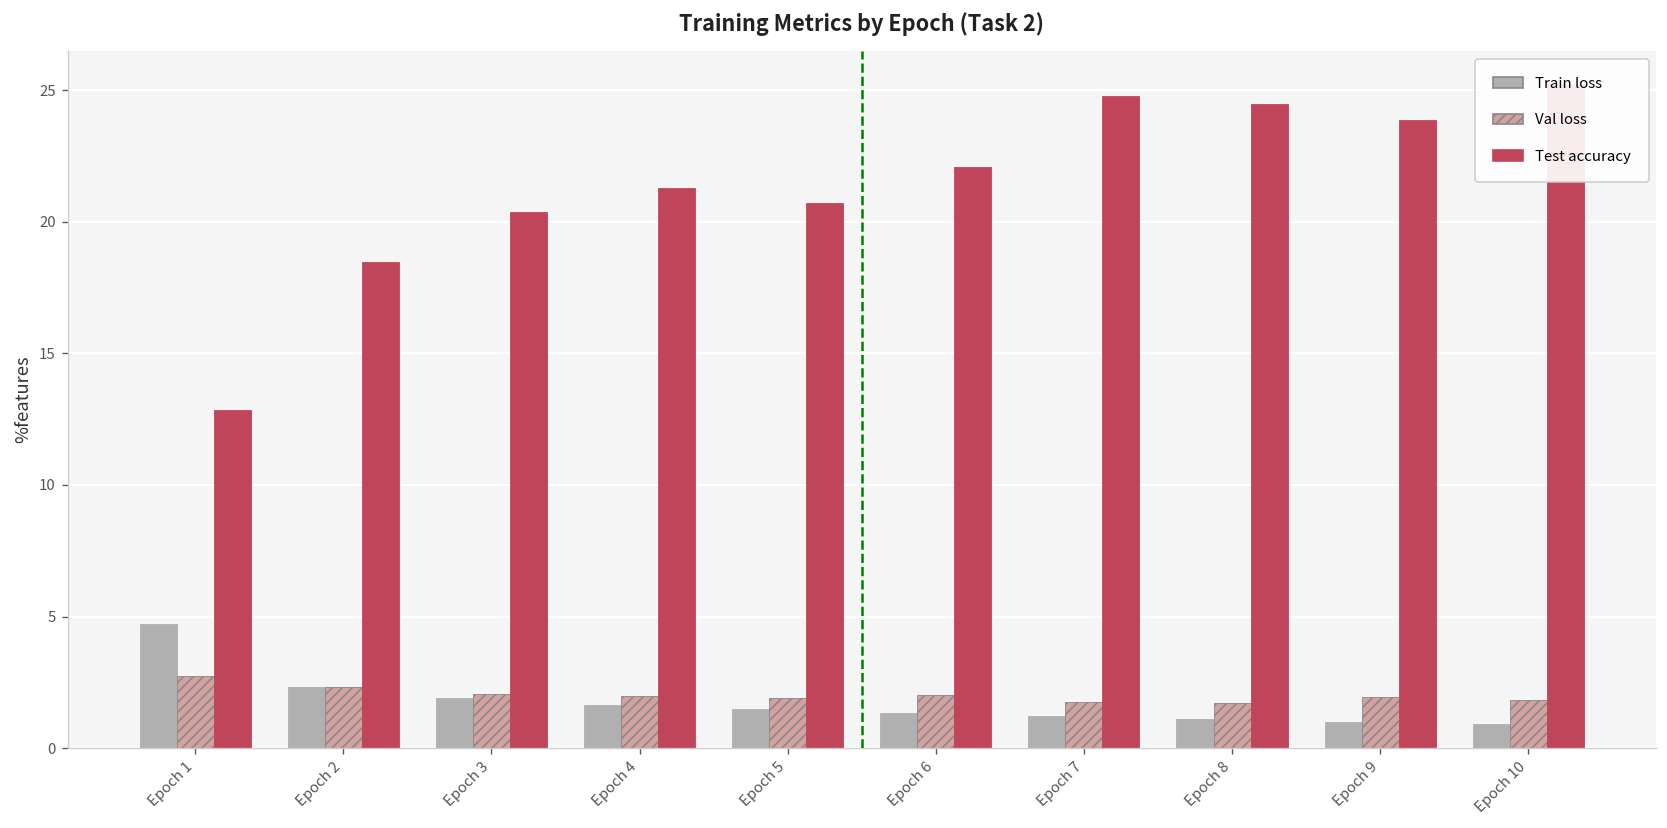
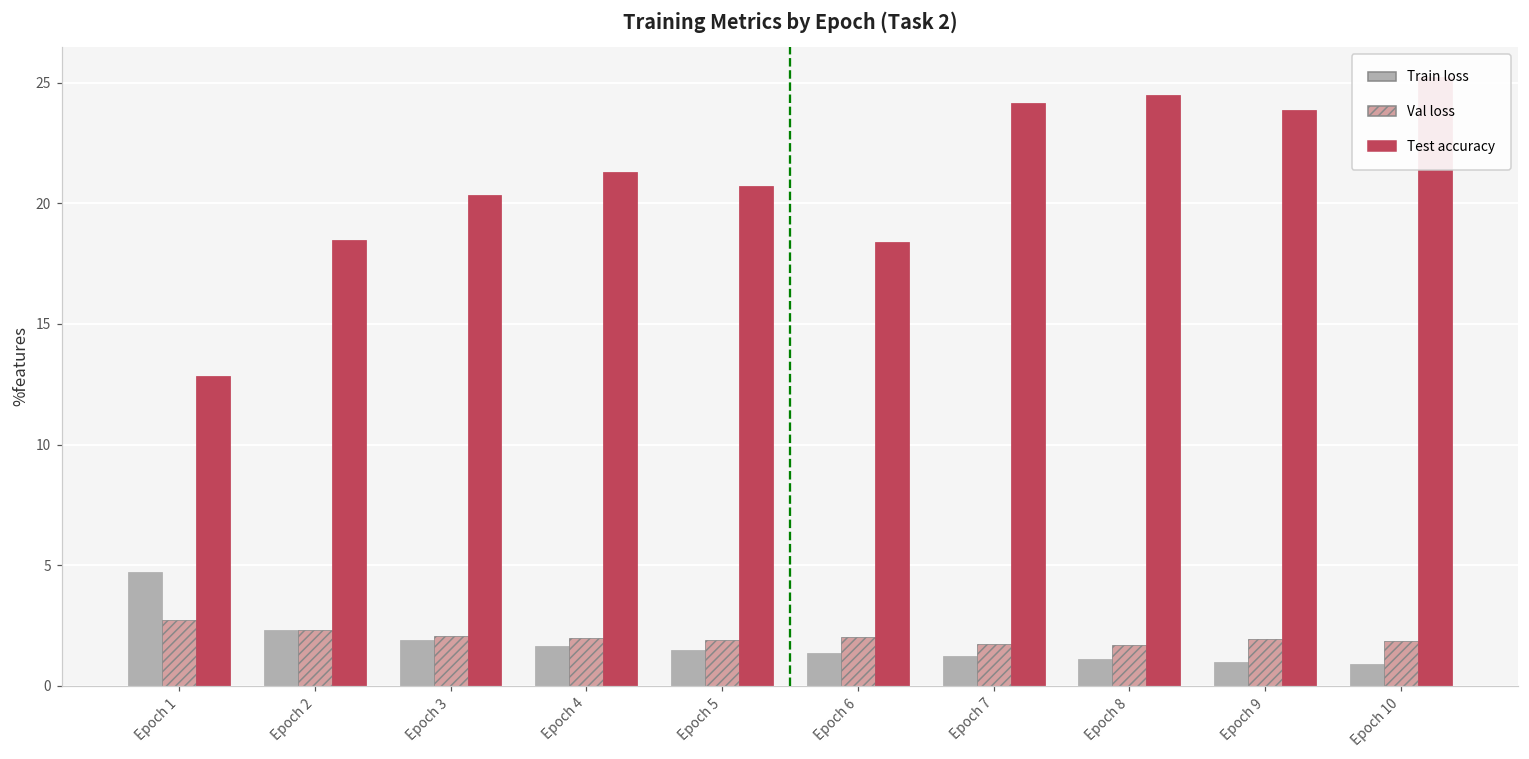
  {
    "Test accuracy": {
      "Epoch 1": 12.8,
      "Epoch 2": 18.5,
      "Epoch 3": 20.4,
      "Epoch 4": 21.3,
      "Epoch 5": 20.7,
-     "Epoch 6": 22.1,
-     "Epoch 7": 24.8,
+     "Epoch 6": 18.4,
+     "Epoch 7": 24.2,
      "Epoch 8": 24.5,
      "Epoch 9": 23.9
    }
  }
